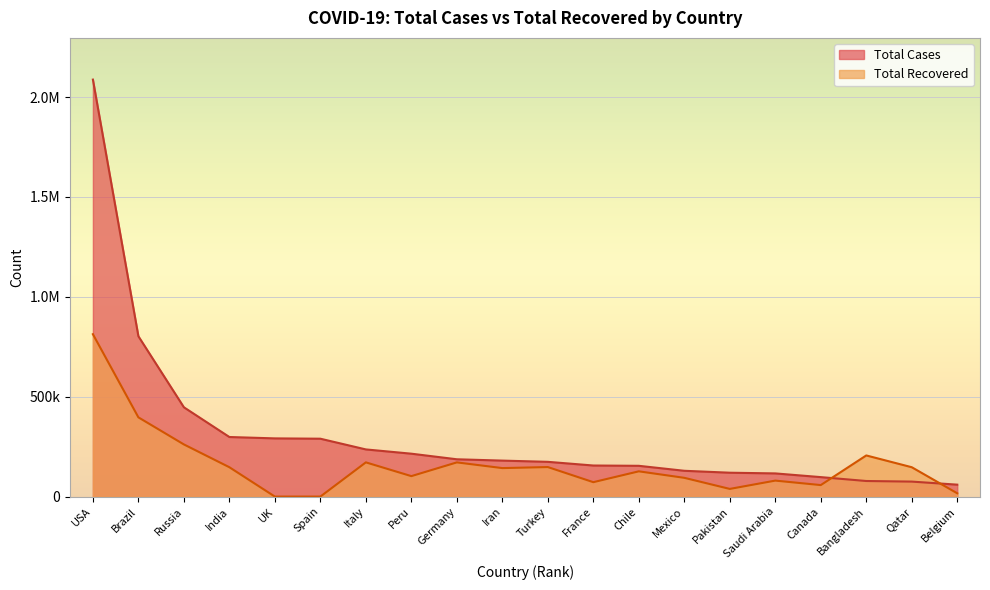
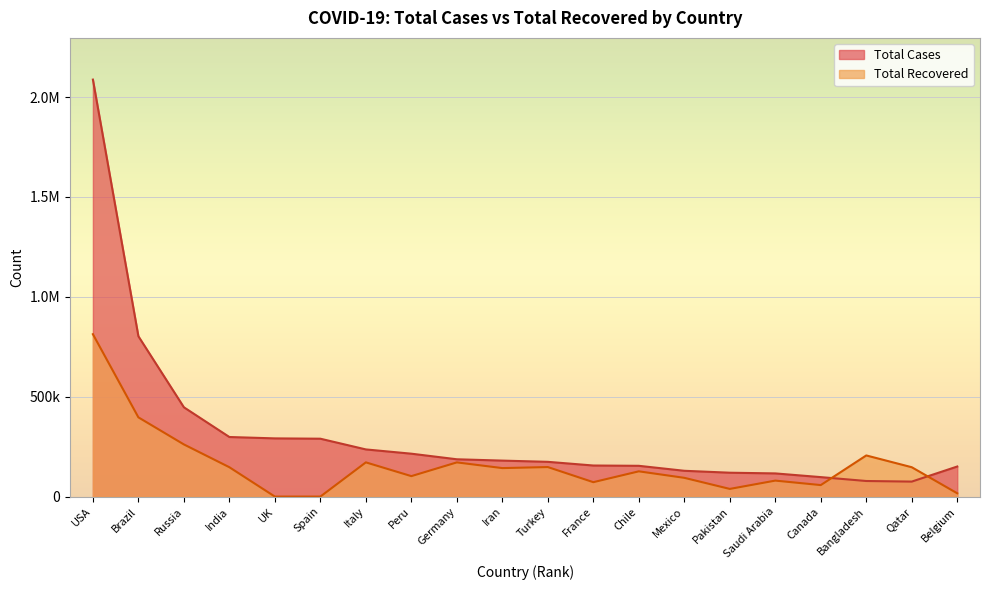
  {
    "Total Cases": {
      "USA": 2090000,
      "Brazil": 800000,
      "Russia": 450000,
      "India": 300000,
      "UK": 290000,
      "Spain": 290000,
      "Italy": 240000,
      "Peru": 210000,
      "Germany": 190000,
      "Iran": 180000,
      "Turkey": 170000,
      "France": 160000,
      "Chile": 150000,
      "Mexico": 130000,
      "Pakistan": 120000,
      "Saudi Arabia": 120000,
      "Canada": 100000,
      "Bangladesh": 80000,
      "Qatar": 80000,
-     "Belgium": 60000
+     "Belgium": 150000
    },
    "Total Recovered": {
      "USA": 810000,
      "Brazil": 400000,
      "Russia": 260000,
      "India": 150000,
      "UK": 0,
      "Spain": 0,
      "Italy": 170000,
      "Peru": 100000,
      "Germany": 170000,
      "Iran": 140000,
      "Turkey": 150000,
      "France": 70000,
      "Chile": 130000,
      "Mexico": 90000,
      "Pakistan": 40000,
      "Saudi Arabia": 80000,
      "Canada": 60000,
      "Bangladesh": 210000,
      "Qatar": 150000,
      "Belgium": 20000
    }
  }
